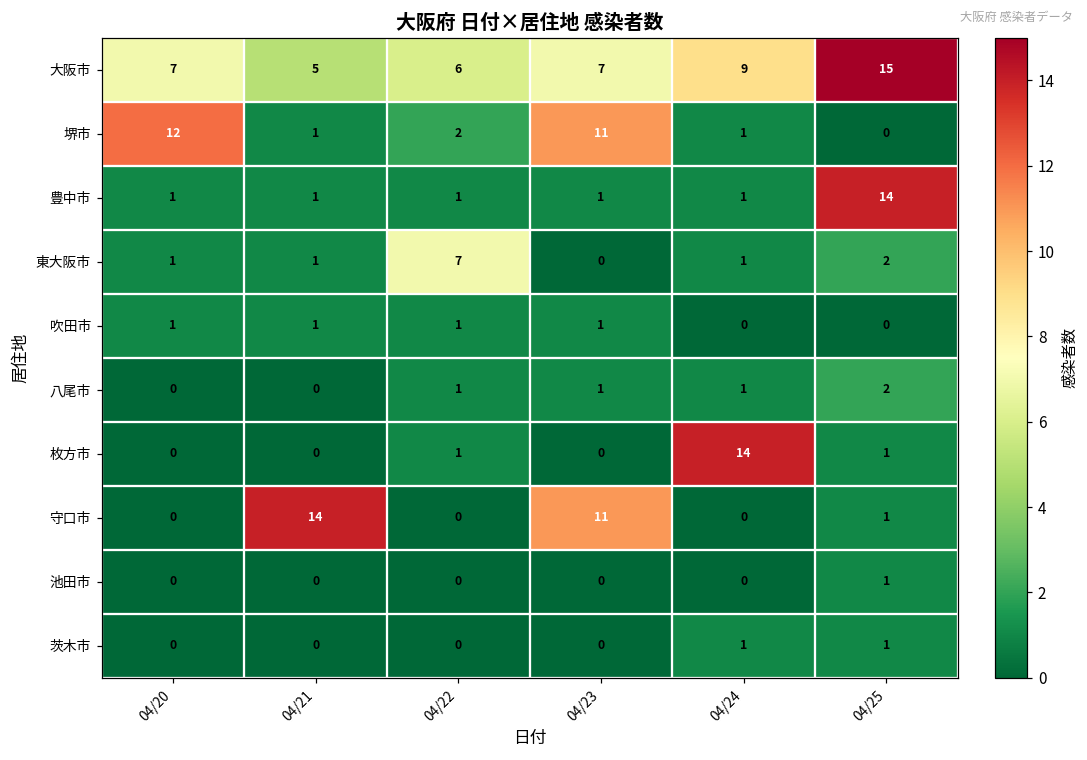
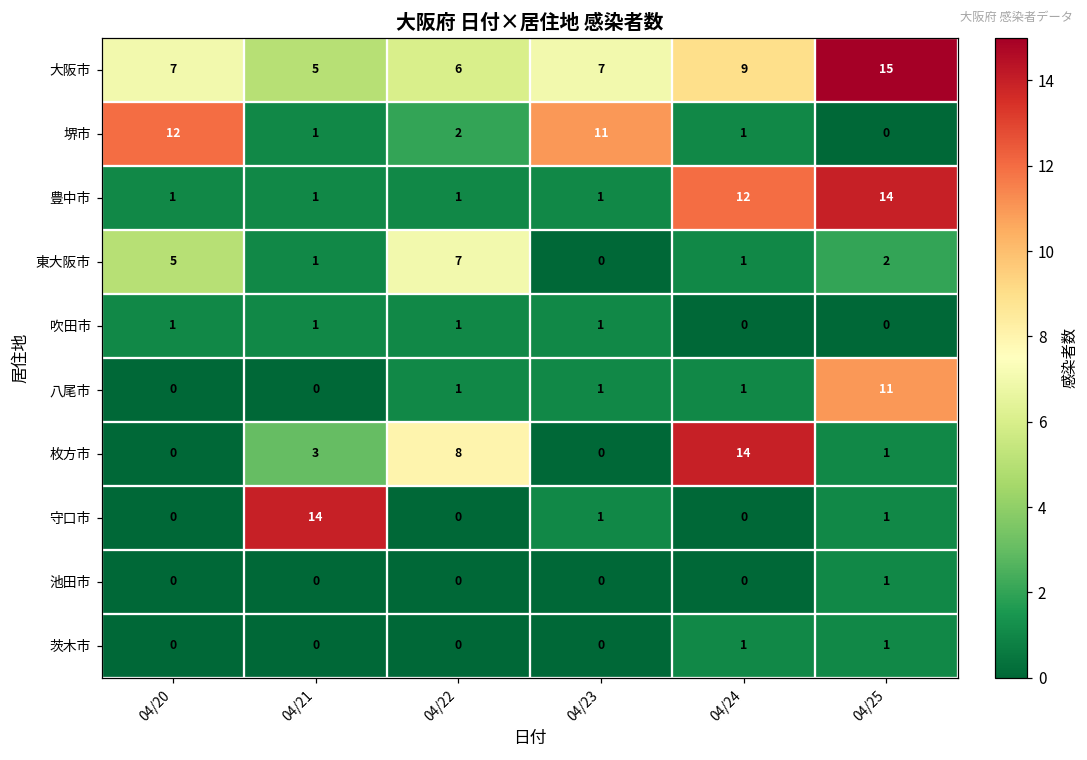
  {
    "大阪市": {
      "04/20": 7,
      "04/21": 5,
      "04/22": 6,
      "04/23": 7,
      "04/24": 9,
      "04/25": 15
    },
    "堺市": {
      "04/20": 12,
      "04/21": 1,
      "04/22": 2,
      "04/23": 11,
      "04/24": 1,
      "04/25": 0
    },
    "豊中市": {
      "04/20": 1,
      "04/21": 1,
      "04/22": 1,
      "04/23": 1,
-     "04/24": 1,
+     "04/24": 12,
      "04/25": 14
    },
    "東大阪市": {
-     "04/20": 1,
+     "04/20": 5,
      "04/21": 1,
      "04/22": 7,
      "04/23": 0,
      "04/24": 1,
      "04/25": 2
    },
    "吹田市": {
      "04/20": 1,
      "04/21": 1,
      "04/22": 1,
      "04/23": 1,
      "04/24": 0,
      "04/25": 0
    },
    "八尾市": {
      "04/20": 0,
      "04/21": 0,
      "04/22": 1,
      "04/23": 1,
      "04/24": 1,
-     "04/25": 2
+     "04/25": 11
    },
    "枚方市": {
      "04/20": 0,
-     "04/21": 0,
-     "04/22": 1,
+     "04/21": 3,
+     "04/22": 8,
      "04/23": 0,
      "04/24": 14,
      "04/25": 1
    },
    "守口市": {
      "04/20": 0,
      "04/21": 14,
      "04/22": 0,
-     "04/23": 11,
+     "04/23": 1,
      "04/24": 0,
      "04/25": 1
    },
    "池田市": {
      "04/20": 0,
      "04/21": 0,
      "04/22": 0,
      "04/23": 0,
      "04/24": 0,
      "04/25": 1
    },
    "茨木市": {
      "04/20": 0,
      "04/21": 0,
      "04/22": 0,
      "04/23": 0,
      "04/24": 1,
      "04/25": 1
    }
  }
